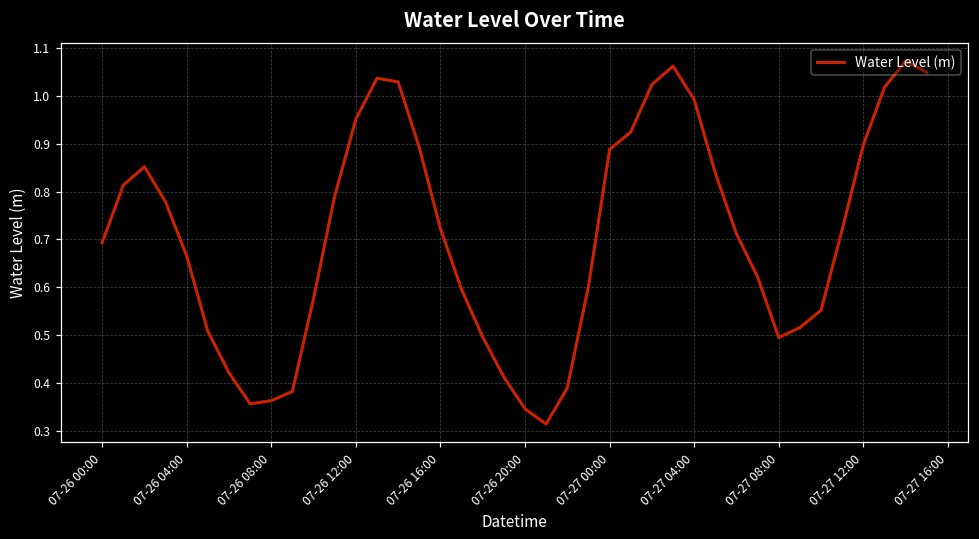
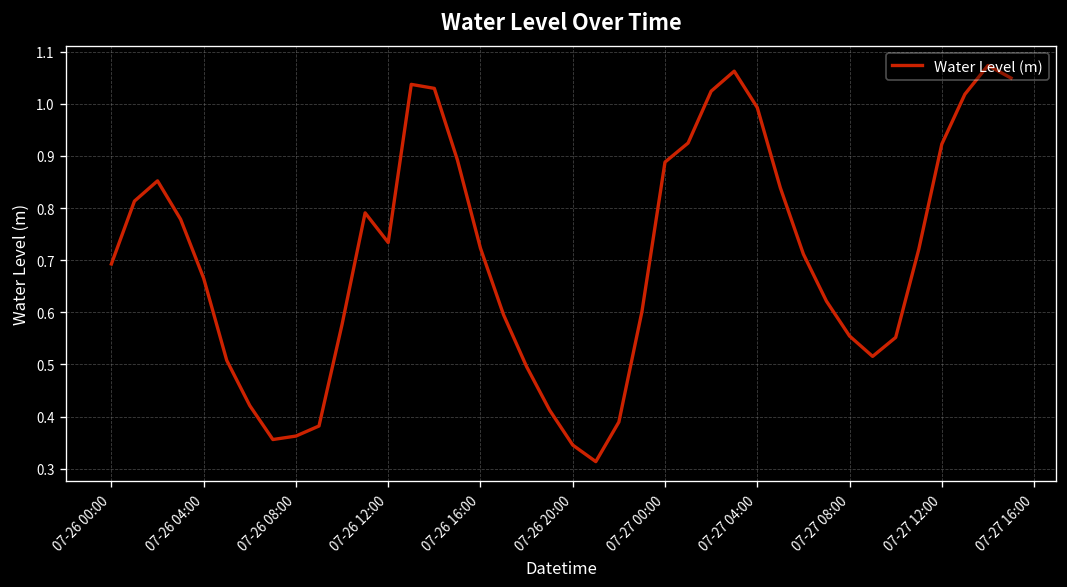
  {
    "07-26 00:00": 0.69,
    "07-26 04:00": 0.67,
    "07-26 08:00": 0.36,
-   "07-26 12:00": 0.95,
+   "07-26 12:00": 0.73,
    "07-26 16:00": 0.72,
    "07-26 20:00": 0.35,
    "07-27 00:00": 0.89,
    "07-27 04:00": 0.99,
-   "07-27 08:00": 0.49,
-   "07-27 12:00": 0.90
+   "07-27 08:00": 0.55,
+   "07-27 12:00": 0.92
  }
